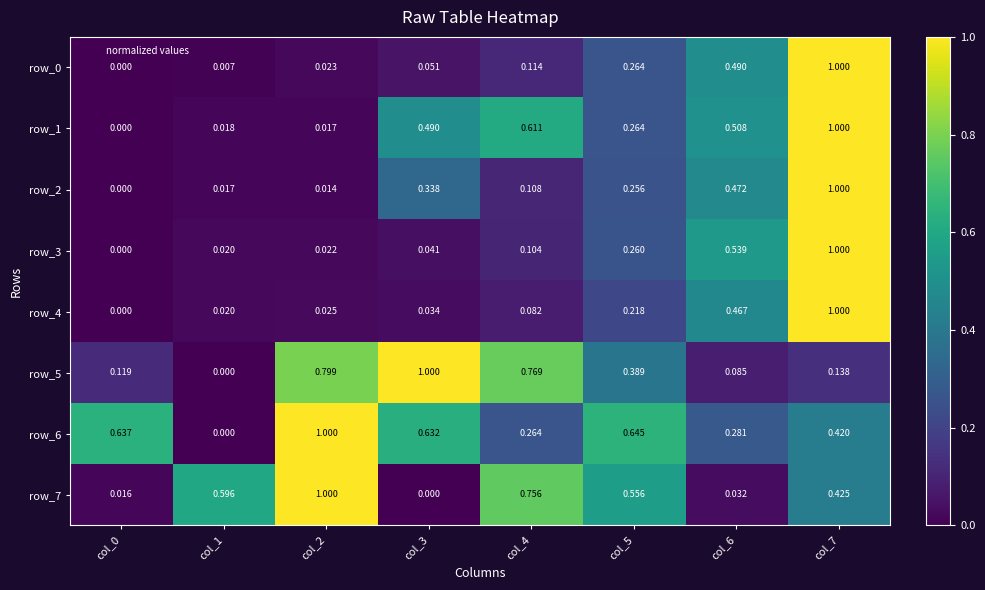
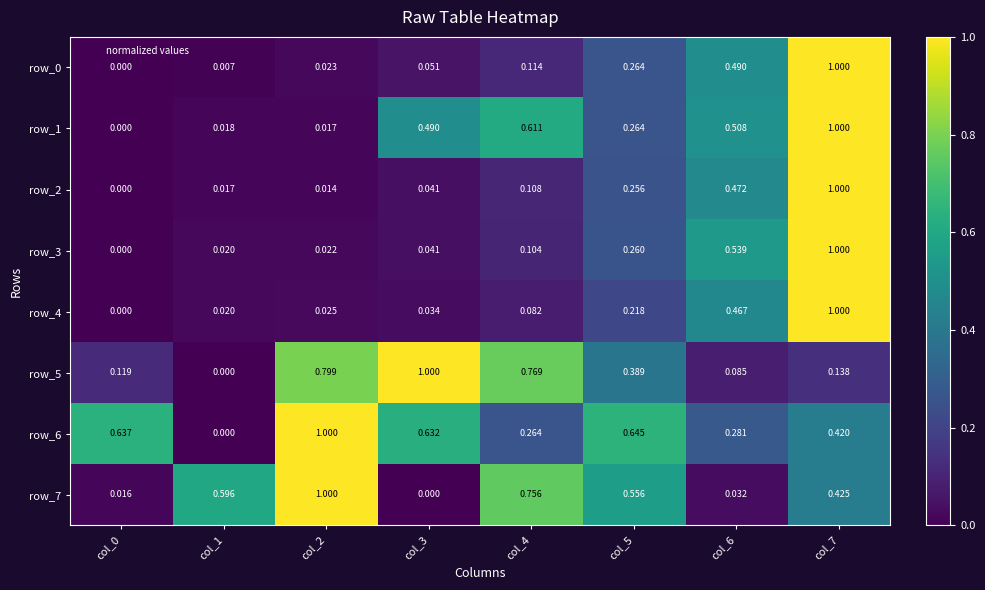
  {
    "row_0": {
      "col_0": 0.000,
      "col_1": 0.007,
      "col_2": 0.023,
      "col_3": 0.051,
      "col_4": 0.114,
      "col_5": 0.264,
      "col_6": 0.490,
      "col_7": 1.000
    },
    "row_1": {
      "col_0": 0.000,
      "col_1": 0.018,
      "col_2": 0.017,
      "col_3": 0.490,
      "col_4": 0.611,
      "col_5": 0.264,
      "col_6": 0.508,
      "col_7": 1.000
    },
    "row_2": {
      "col_0": 0.000,
      "col_1": 0.017,
      "col_2": 0.014,
-     "col_3": 0.338,
+     "col_3": 0.041,
      "col_4": 0.108,
      "col_5": 0.256,
      "col_6": 0.472,
      "col_7": 1.000
    },
    "row_3": {
      "col_0": 0.000,
      "col_1": 0.020,
      "col_2": 0.022,
      "col_3": 0.041,
      "col_4": 0.104,
      "col_5": 0.260,
      "col_6": 0.539,
      "col_7": 1.000
    },
    "row_4": {
      "col_0": 0.000,
      "col_1": 0.020,
      "col_2": 0.025,
      "col_3": 0.034,
      "col_4": 0.082,
      "col_5": 0.218,
      "col_6": 0.467,
      "col_7": 1.000
    },
    "row_5": {
      "col_0": 0.119,
      "col_1": 0.000,
      "col_2": 0.799,
      "col_3": 1.000,
      "col_4": 0.769,
      "col_5": 0.389,
      "col_6": 0.085,
      "col_7": 0.138
    },
    "row_6": {
      "col_0": 0.637,
      "col_1": 0.000,
      "col_2": 1.000,
      "col_3": 0.632,
      "col_4": 0.264,
      "col_5": 0.645,
      "col_6": 0.281,
      "col_7": 0.420
    },
    "row_7": {
      "col_0": 0.016,
      "col_1": 0.596,
      "col_2": 1.000,
      "col_3": 0.000,
      "col_4": 0.756,
      "col_5": 0.556,
      "col_6": 0.032,
      "col_7": 0.425
    }
  }
